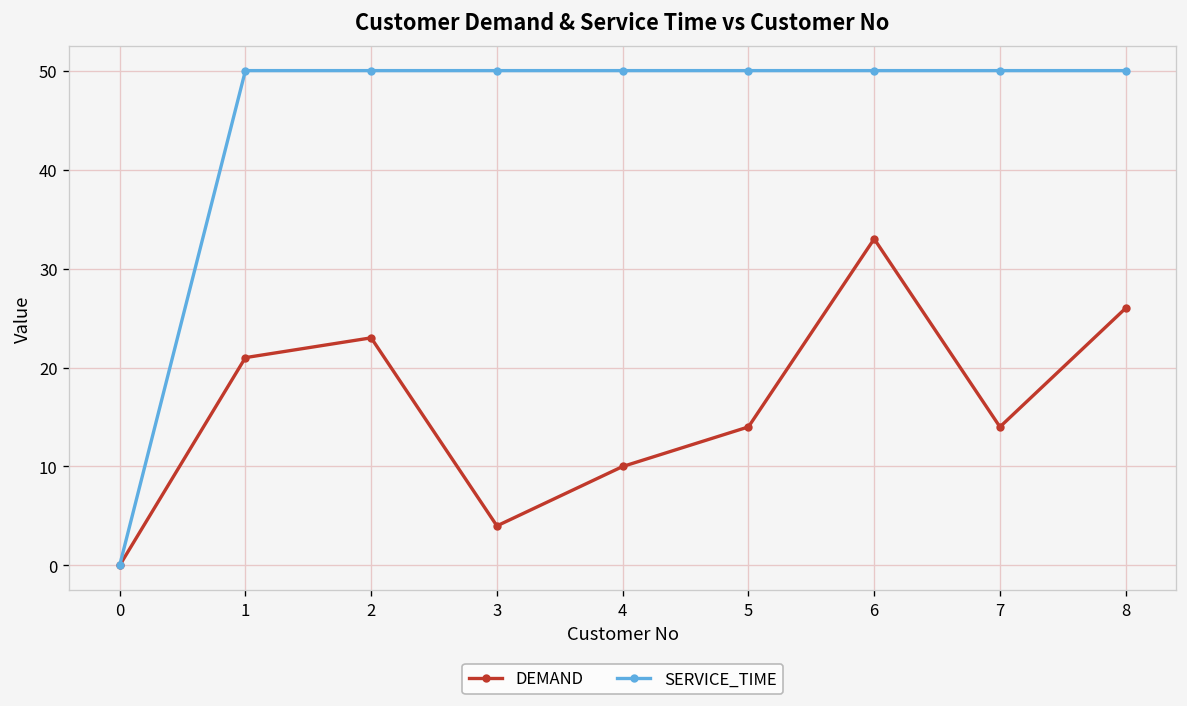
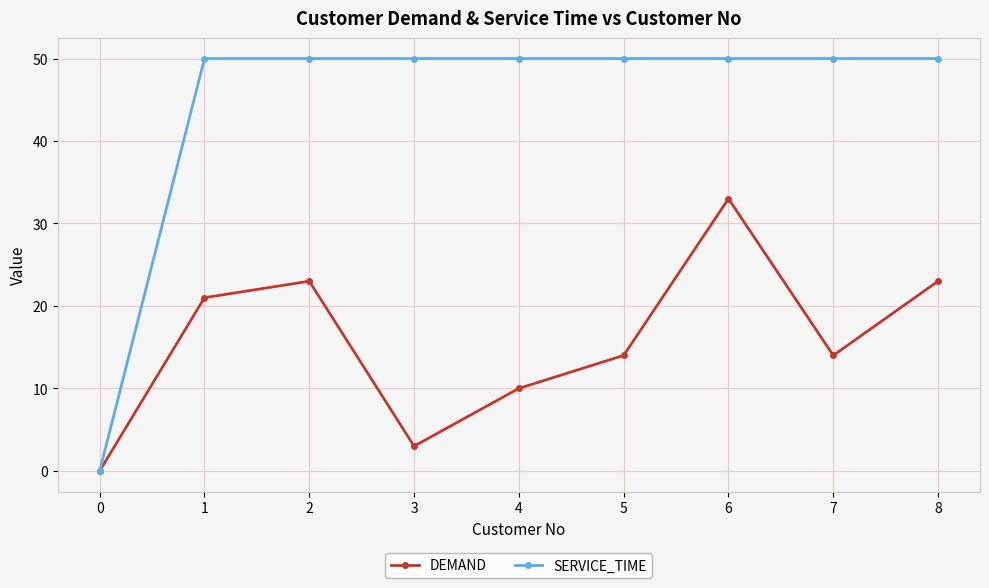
  {
    "DEMAND": {
      "1": 21,
      "2": 23,
-     "3": 4,
+     "3": 3,
      "4": 10,
      "5": 14,
      "6": 33,
      "7": 14,
-     "8": 26
+     "8": 23
    },
    "SERVICE_TIME": {
      "1": 50,
      "2": 50,
      "3": 50,
      "4": 50,
      "5": 50,
      "6": 50,
      "7": 50,
      "8": 50
    }
  }
